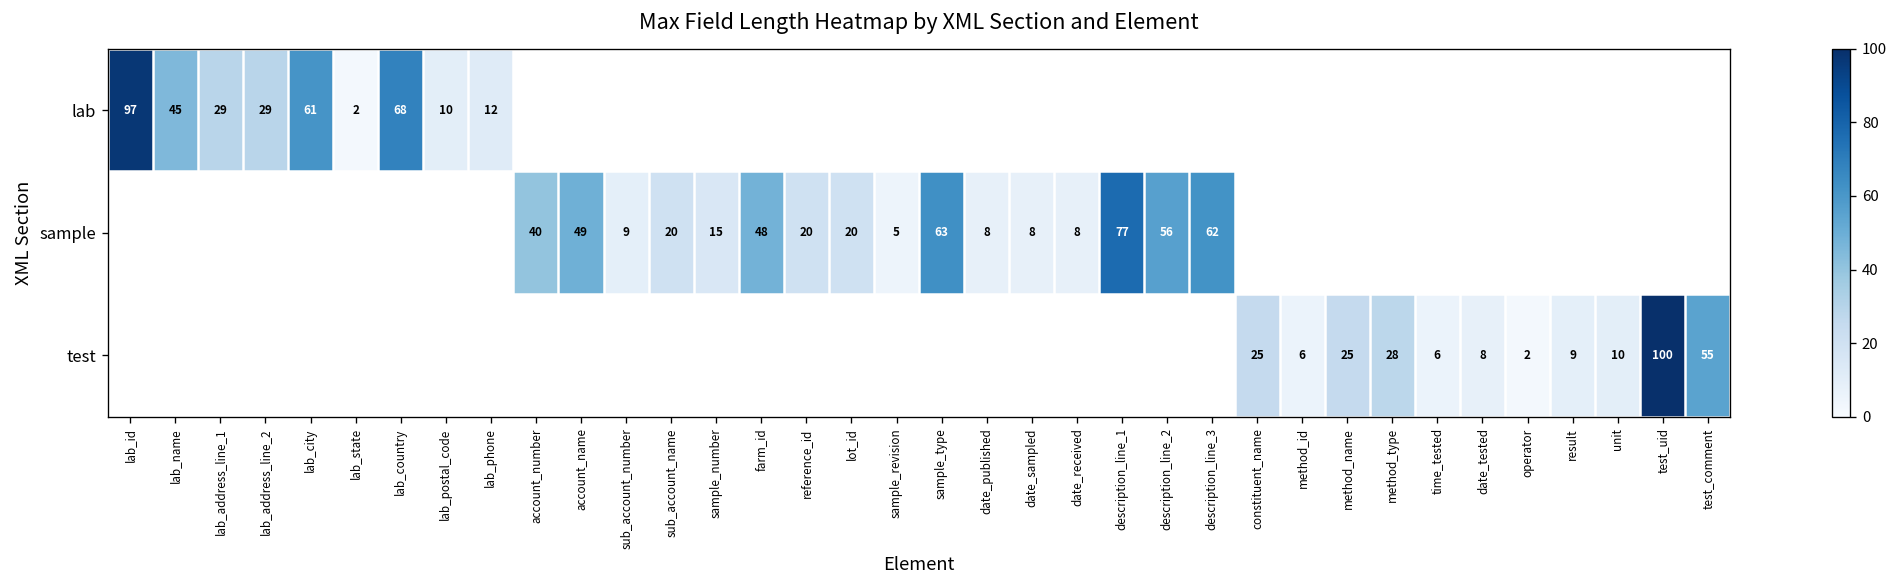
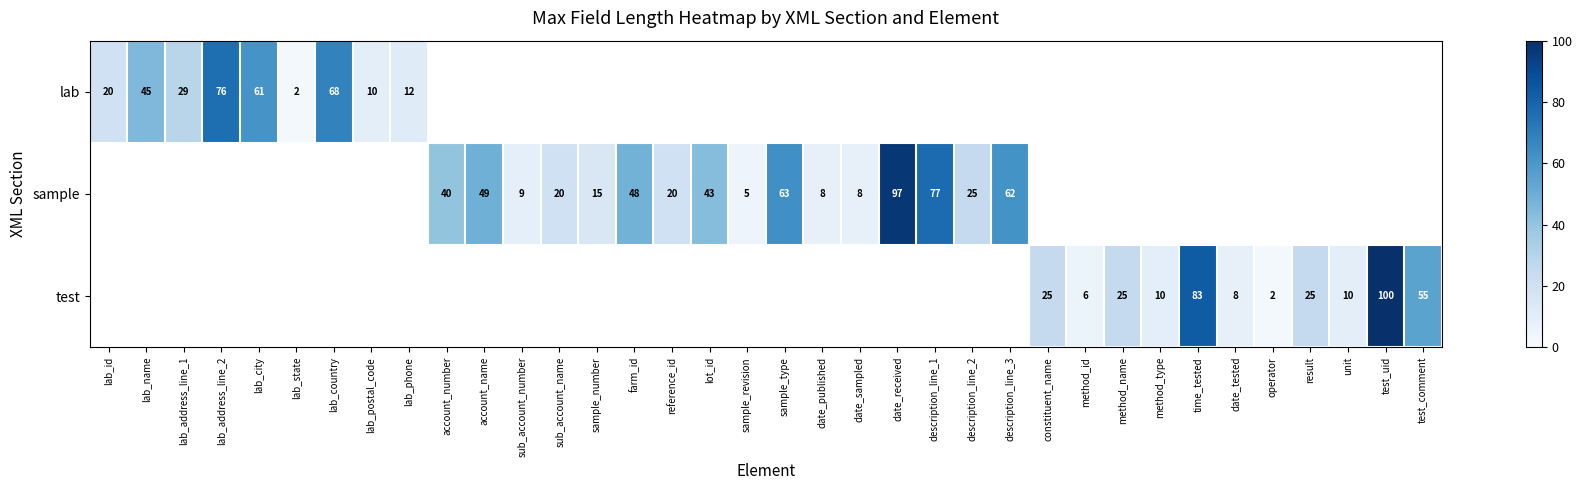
  {
    "lab": {
-     "lab_id": 97,
+     "lab_id": 20,
      "lab_name": 45,
      "lab_address_line_1": 29,
-     "lab_address_line_2": 29,
+     "lab_address_line_2": 76,
      "lab_city": 61,
      "lab_state": 2,
      "lab_country": 68,
      "lab_postal_code": 10,
      "lab_phone": 12
    },
    "sample": {
      "account_number": 40,
      "account_name": 49,
      "sub_account_number": 9,
      "sub_account_name": 20,
      "sample_number": 15,
      "farm_id": 48,
      "reference_id": 20,
-     "lot_id": 20,
+     "lot_id": 43,
      "sample_revision": 5,
      "sample_type": 63,
      "date_published": 8,
      "date_sampled": 8,
-     "date_received": 8,
+     "date_received": 97,
      "description_line_1": 77,
-     "description_line_2": 56,
+     "description_line_2": 25,
      "description_line_3": 62
    },
    "test": {
      "constituent_name": 25,
      "method_id": 6,
      "method_name": 25,
-     "method_type": 28,
-     "time_tested": 6,
+     "method_type": 10,
+     "time_tested": 83,
      "date_tested": 8,
      "operator": 2,
-     "result": 9,
+     "result": 25,
      "unit": 10,
      "test_uid": 100,
      "test_comment": 55
    }
  }
